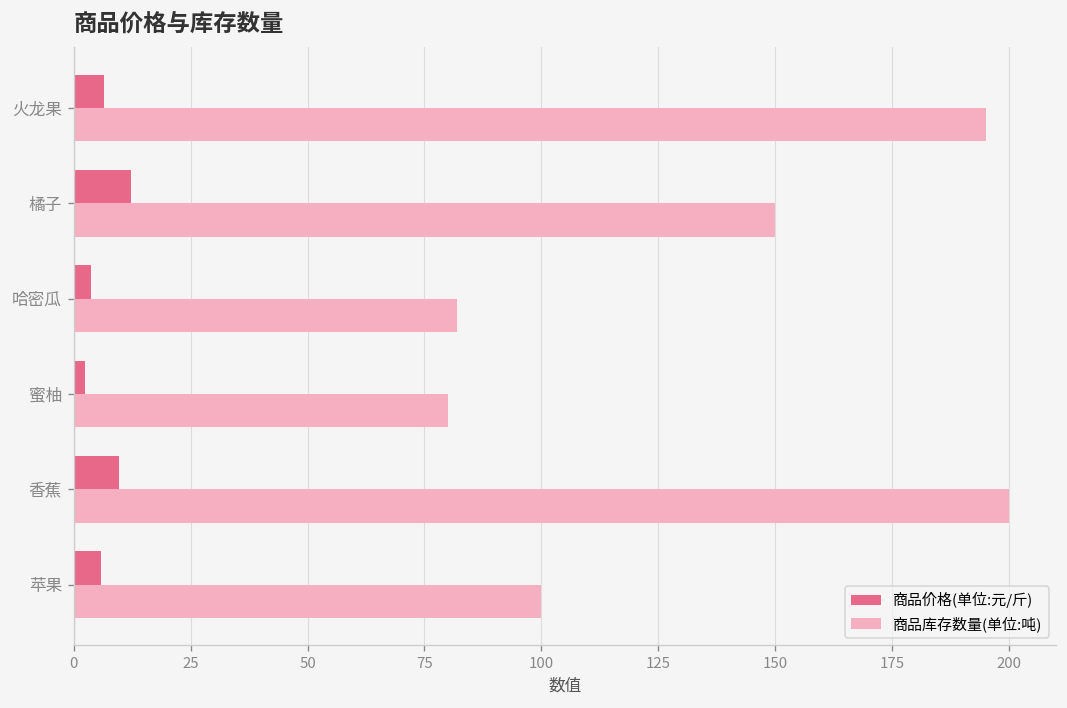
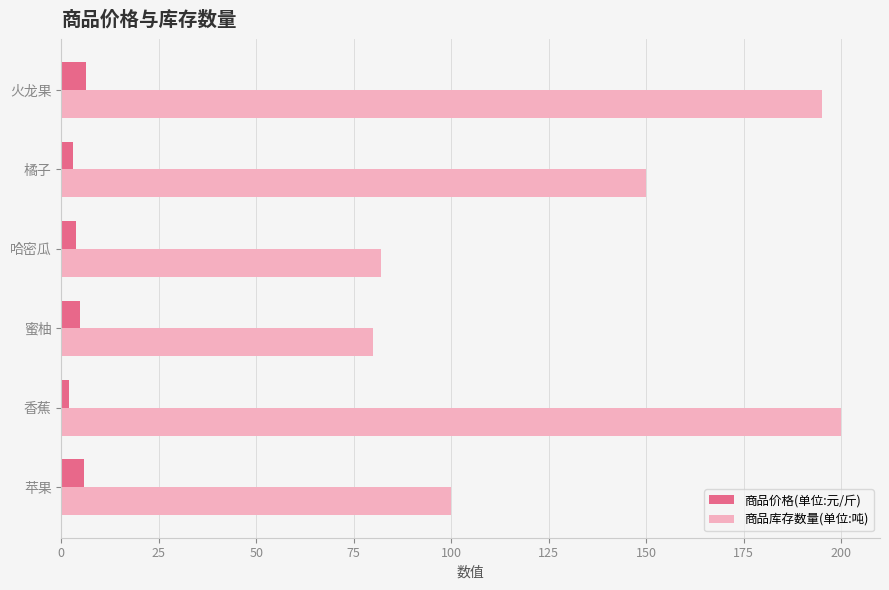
  {
    "商品价格(单位:元/斤)": {
      "火龙果": 6,
-     "橘子": 12,
+     "橘子": 3,
      "哈密瓜": 4,
-     "蜜柚": 3,
-     "香蕉": 10,
+     "蜜柚": 5,
+     "香蕉": 2,
      "苹果": 6
    },
    "商品库存数量(单位:吨)": {
      "火龙果": 195,
      "橘子": 150,
      "哈密瓜": 82,
      "蜜柚": 80,
      "香蕉": 200,
      "苹果": 100
    }
  }
